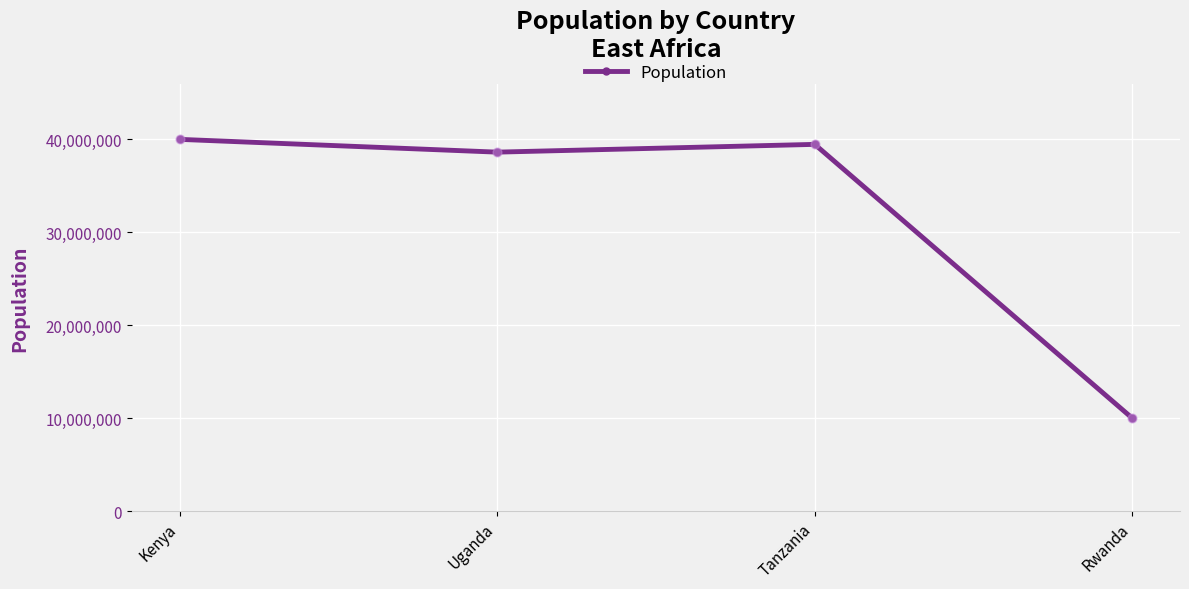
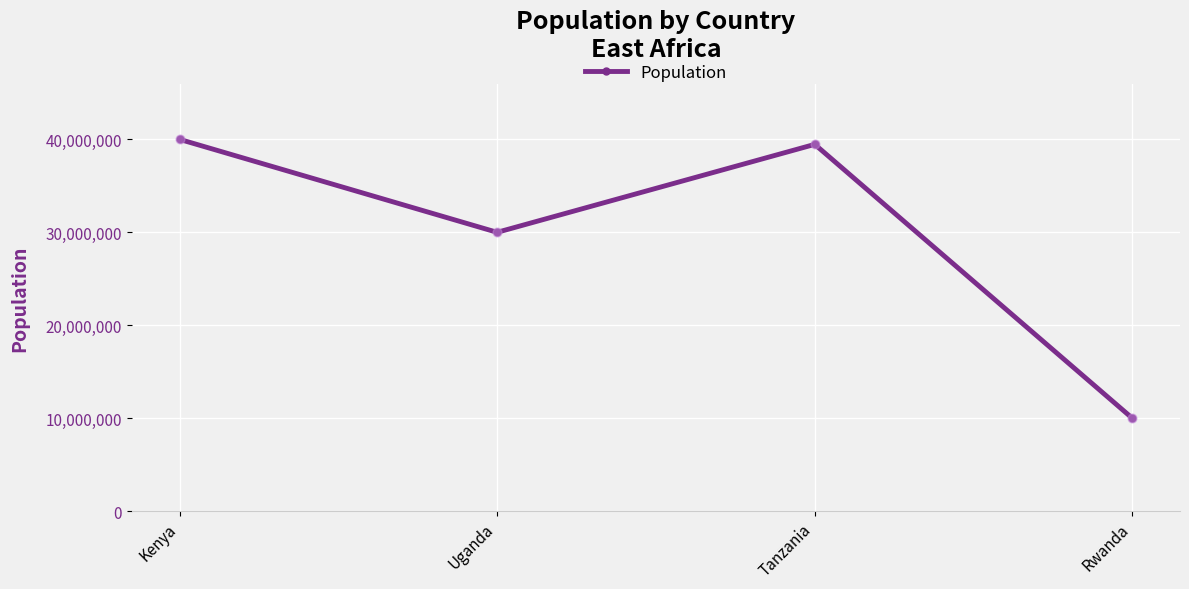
  {
    "Kenya": "40,000,000",
-   "Uganda": "39,000,000",
+   "Uganda": "30,000,000",
    "Tanzania": "39,000,000",
    "Rwanda": "10,000,000"
  }
